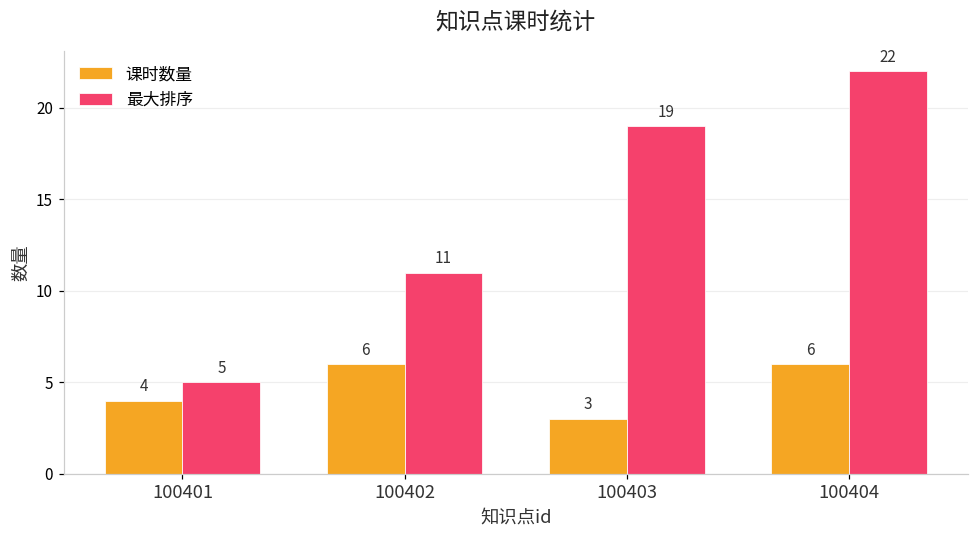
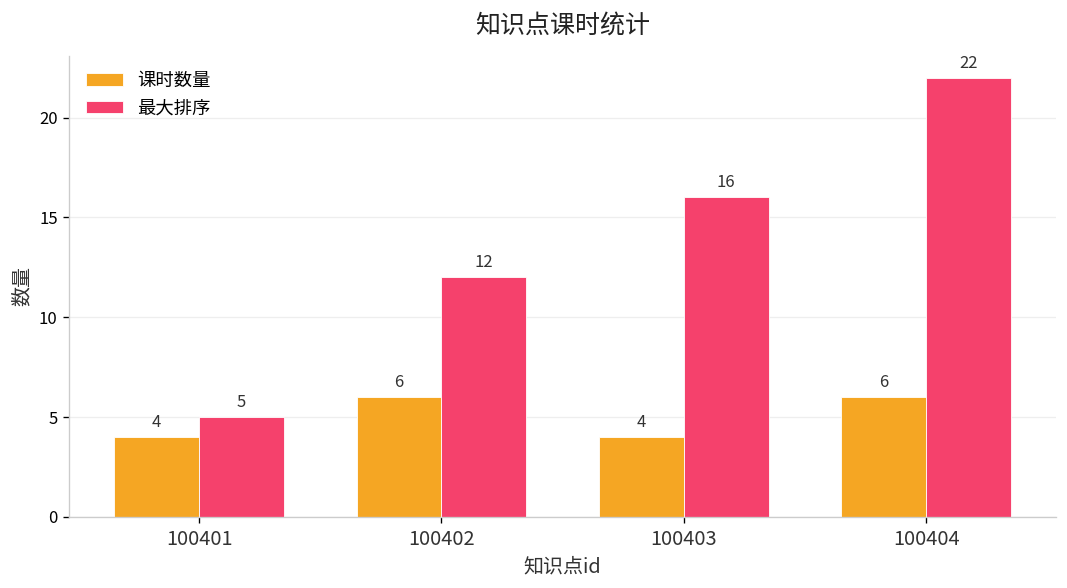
  {
    "课时数量": {
      "100401": 4,
      "100402": 6,
-     "100403": 3,
+     "100403": 4,
      "100404": 6
    },
    "最大排序": {
      "100401": 5,
-     "100402": 11,
-     "100403": 19,
+     "100402": 12,
+     "100403": 16,
      "100404": 22
    }
  }
